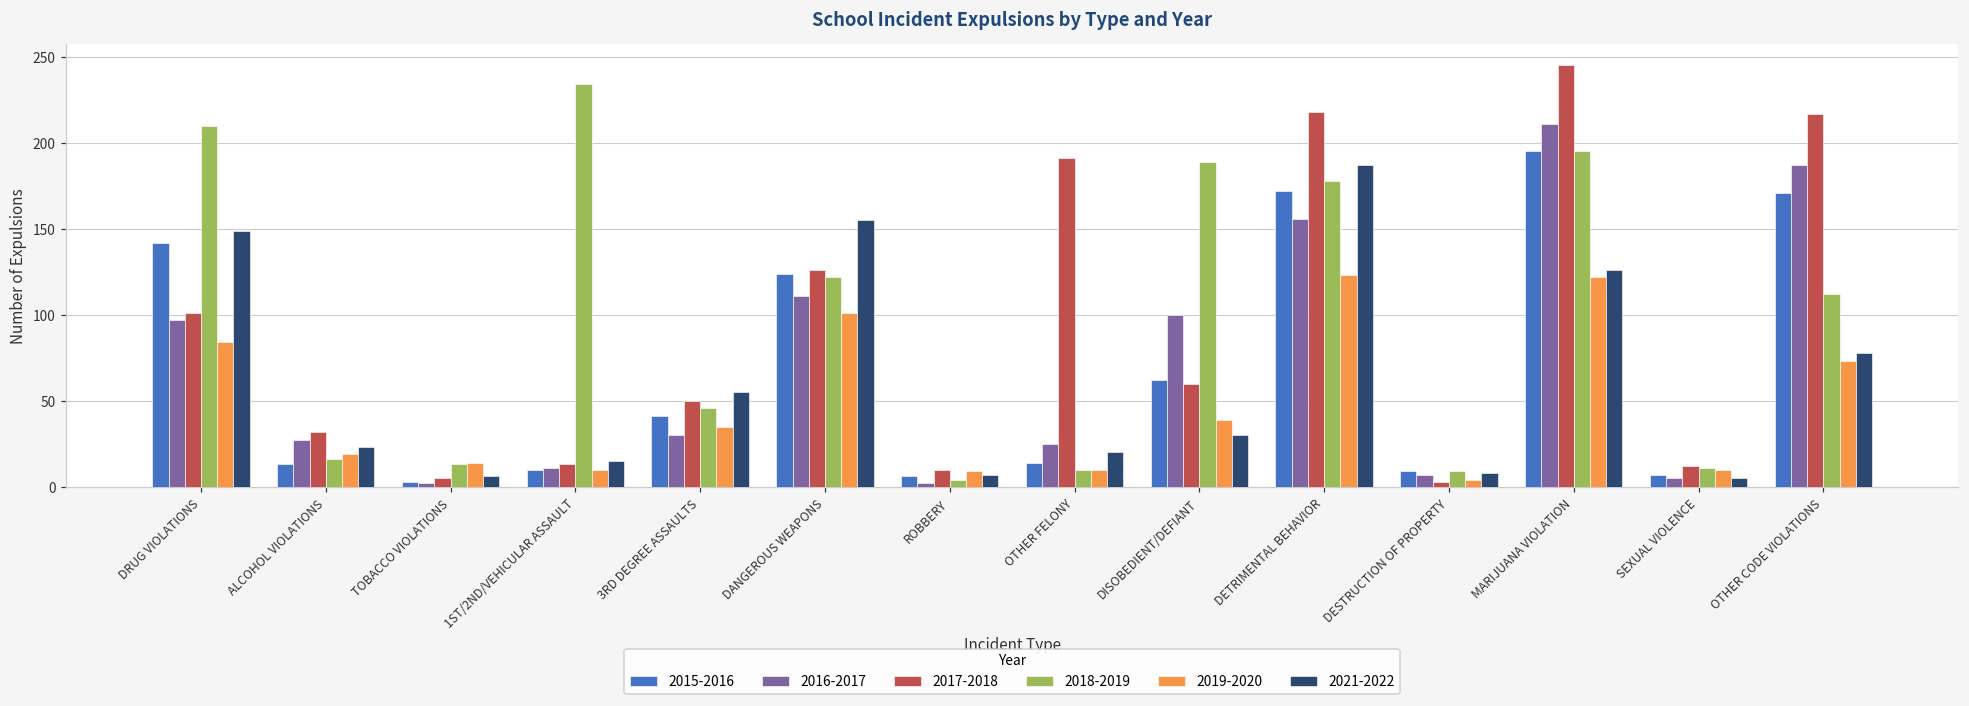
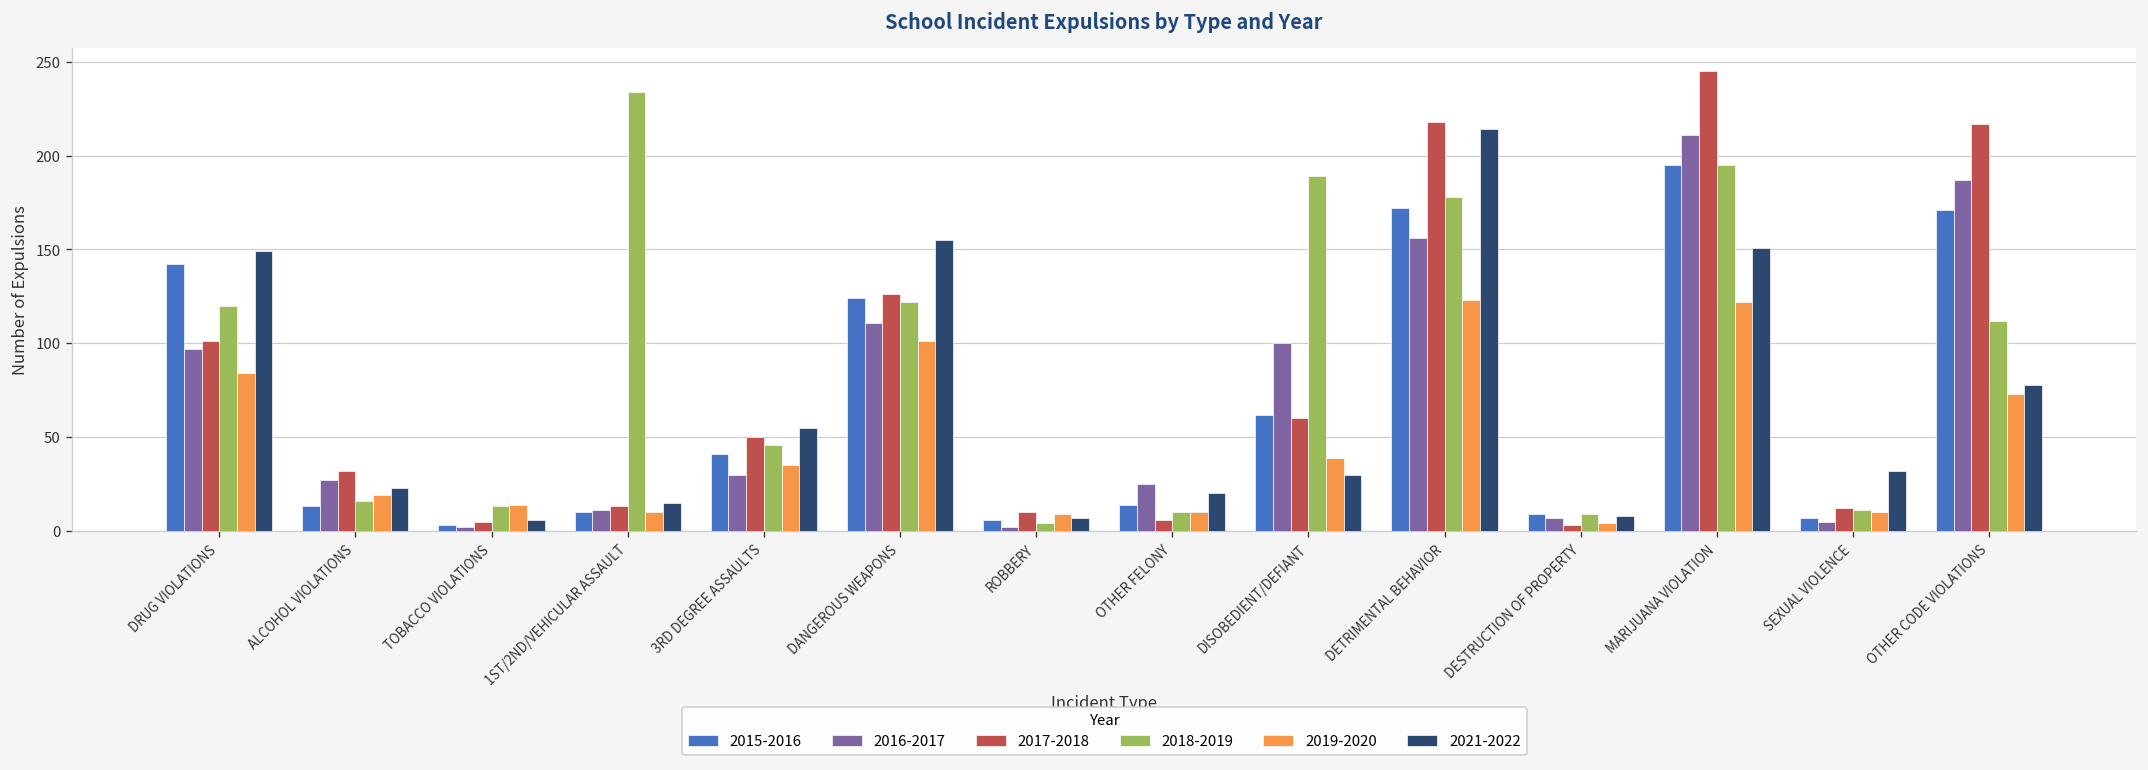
  {
    "2015-2016": {
      "DRUG VIOLATIONS": 142,
      "ALCOHOL VIOLATIONS": 13,
      "TOBACCO VIOLATIONS": 3,
      "1ST/2ND/VEHICULAR ASSAULT": 10,
      "3RD DEGREE ASSAULTS": 41,
      "DANGEROUS WEAPONS": 124,
      "ROBBERY": 6,
      "OTHER FELONY": 14,
      "DISOBEDIENT/DEFIANT": 62,
      "DETRIMENTAL BEHAVIOR": 172,
      "DESTRUCTION OF PROPERTY": 9,
      "MARIJUANA VIOLATION": 195,
      "SEXUAL VIOLENCE": 7,
      "OTHER CODE VIOLATIONS": 171
    },
    "2016-2017": {
      "DRUG VIOLATIONS": 97,
      "ALCOHOL VIOLATIONS": 27,
      "TOBACCO VIOLATIONS": 2,
      "1ST/2ND/VEHICULAR ASSAULT": 11,
      "3RD DEGREE ASSAULTS": 30,
      "DANGEROUS WEAPONS": 111,
      "ROBBERY": 2,
      "OTHER FELONY": 25,
      "DISOBEDIENT/DEFIANT": 100,
      "DETRIMENTAL BEHAVIOR": 156,
      "DESTRUCTION OF PROPERTY": 7,
      "MARIJUANA VIOLATION": 211,
      "SEXUAL VIOLENCE": 5,
      "OTHER CODE VIOLATIONS": 187
    },
    "2017-2018": {
      "DRUG VIOLATIONS": 101,
      "ALCOHOL VIOLATIONS": 32,
      "TOBACCO VIOLATIONS": 5,
      "1ST/2ND/VEHICULAR ASSAULT": 13,
      "3RD DEGREE ASSAULTS": 50,
      "DANGEROUS WEAPONS": 126,
      "ROBBERY": 10,
-     "OTHER FELONY": 191,
+     "OTHER FELONY": 6,
      "DISOBEDIENT/DEFIANT": 60,
      "DETRIMENTAL BEHAVIOR": 218,
      "DESTRUCTION OF PROPERTY": 3,
      "MARIJUANA VIOLATION": 245,
      "SEXUAL VIOLENCE": 12,
      "OTHER CODE VIOLATIONS": 217
    },
    "2018-2019": {
-     "DRUG VIOLATIONS": 210,
+     "DRUG VIOLATIONS": 120,
      "ALCOHOL VIOLATIONS": 16,
      "TOBACCO VIOLATIONS": 13,
      "1ST/2ND/VEHICULAR ASSAULT": 234,
      "3RD DEGREE ASSAULTS": 46,
      "DANGEROUS WEAPONS": 122,
      "ROBBERY": 4,
      "OTHER FELONY": 10,
      "DISOBEDIENT/DEFIANT": 189,
      "DETRIMENTAL BEHAVIOR": 178,
      "DESTRUCTION OF PROPERTY": 9,
      "MARIJUANA VIOLATION": 195,
      "SEXUAL VIOLENCE": 11,
      "OTHER CODE VIOLATIONS": 112
    },
    "2019-2020": {
      "DRUG VIOLATIONS": 84,
      "ALCOHOL VIOLATIONS": 19,
      "TOBACCO VIOLATIONS": 14,
      "1ST/2ND/VEHICULAR ASSAULT": 10,
      "3RD DEGREE ASSAULTS": 35,
      "DANGEROUS WEAPONS": 101,
      "ROBBERY": 9,
      "OTHER FELONY": 10,
      "DISOBEDIENT/DEFIANT": 39,
      "DETRIMENTAL BEHAVIOR": 123,
      "DESTRUCTION OF PROPERTY": 4,
      "MARIJUANA VIOLATION": 122,
      "SEXUAL VIOLENCE": 10,
      "OTHER CODE VIOLATIONS": 73
    },
    "2021-2022": {
      "DRUG VIOLATIONS": 149,
      "ALCOHOL VIOLATIONS": 23,
      "TOBACCO VIOLATIONS": 6,
      "1ST/2ND/VEHICULAR ASSAULT": 15,
      "3RD DEGREE ASSAULTS": 55,
      "DANGEROUS WEAPONS": 155,
      "ROBBERY": 7,
      "OTHER FELONY": 20,
      "DISOBEDIENT/DEFIANT": 30,
-     "DETRIMENTAL BEHAVIOR": 187,
+     "DETRIMENTAL BEHAVIOR": 214,
      "DESTRUCTION OF PROPERTY": 8,
-     "MARIJUANA VIOLATION": 126,
-     "SEXUAL VIOLENCE": 5,
+     "MARIJUANA VIOLATION": 151,
+     "SEXUAL VIOLENCE": 32,
      "OTHER CODE VIOLATIONS": 78
    }
  }
